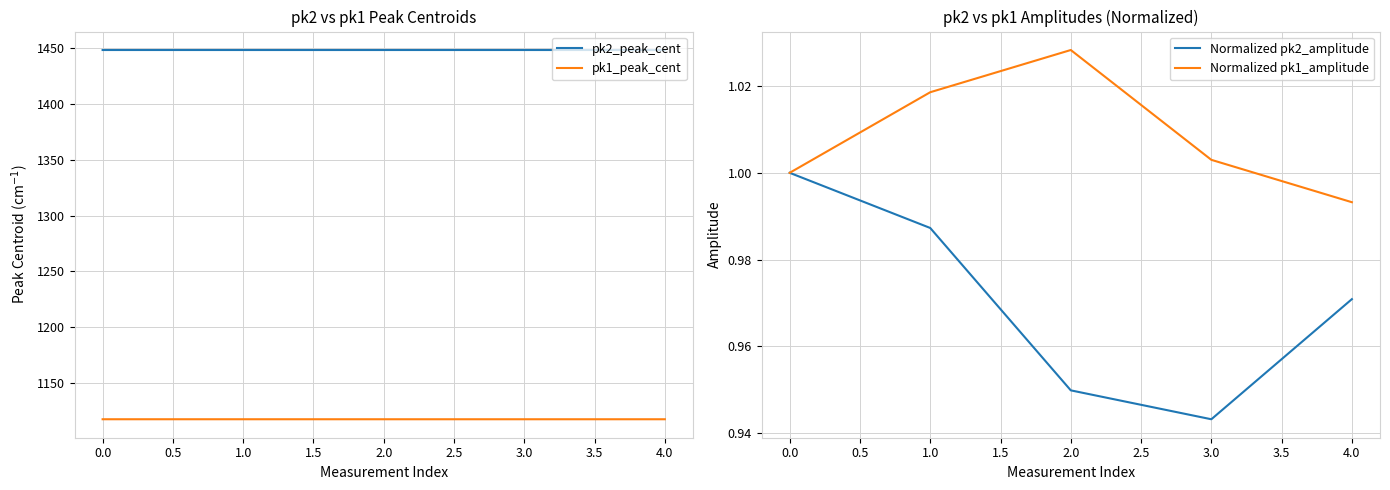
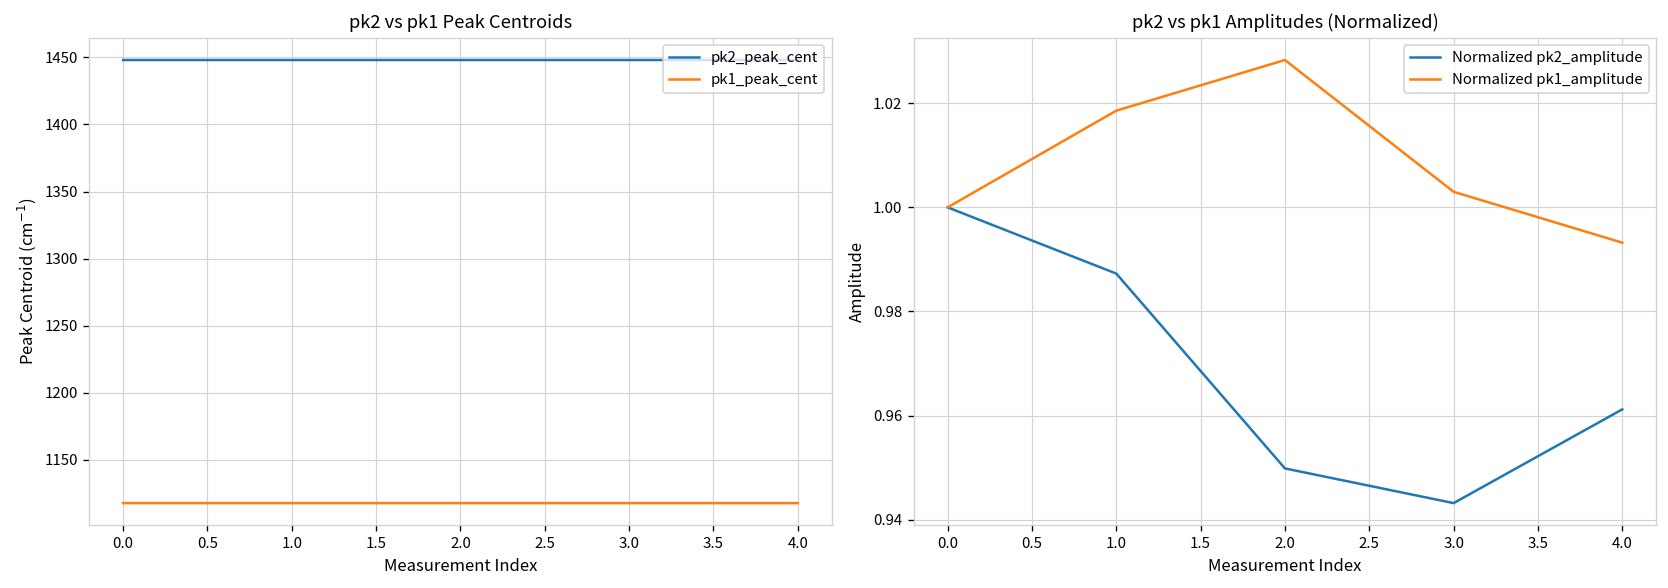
  {
    "pk2 vs pk1 Peak Centroids": {
      "pk2_peak_cent": {
        "0.0": 1448,
        "1.0": 1448,
        "2.0": 1448,
        "3.0": 1448
      },
      "pk1_peak_cent": {
        "0.0": 1118,
        "1.0": 1118,
        "2.0": 1118,
        "3.0": 1118,
        "4.0": 1118
      }
    },
    "pk2 vs pk1 Amplitudes (Normalized)": {
      "Normalized pk2_amplitude": {
        "1.0": 0.987,
        "2.0": 0.950,
        "3.0": 0.943,
-       "4.0": 0.971
+       "4.0": 0.961
      },
      "Normalized pk1_amplitude": {
        "1.0": 1.019,
        "2.0": 1.028,
        "3.0": 1.003,
        "4.0": 0.993
      }
    }
  }
